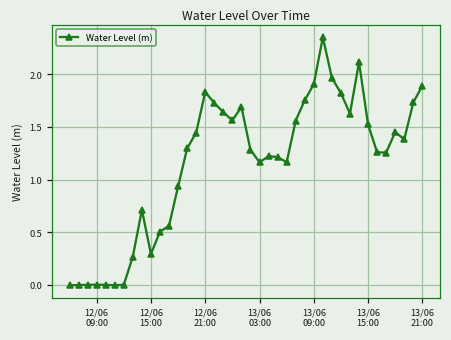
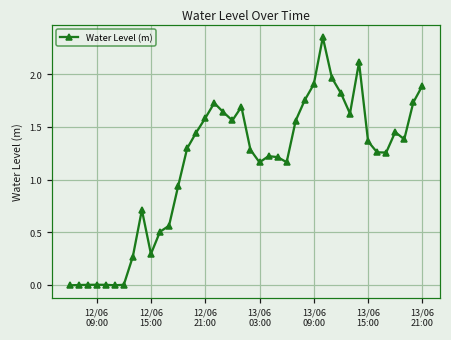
  {
    "12/06 09:00": 0.0,
    "12/06 15:00": 0.3,
-   "12/06 21:00": 1.8,
+   "12/06 21:00": 1.6,
    "13/06 03:00": 1.2,
    "13/06 09:00": 1.9,
-   "13/06 15:00": 1.5,
+   "13/06 15:00": 1.4,
    "13/06 21:00": 1.9
  }
